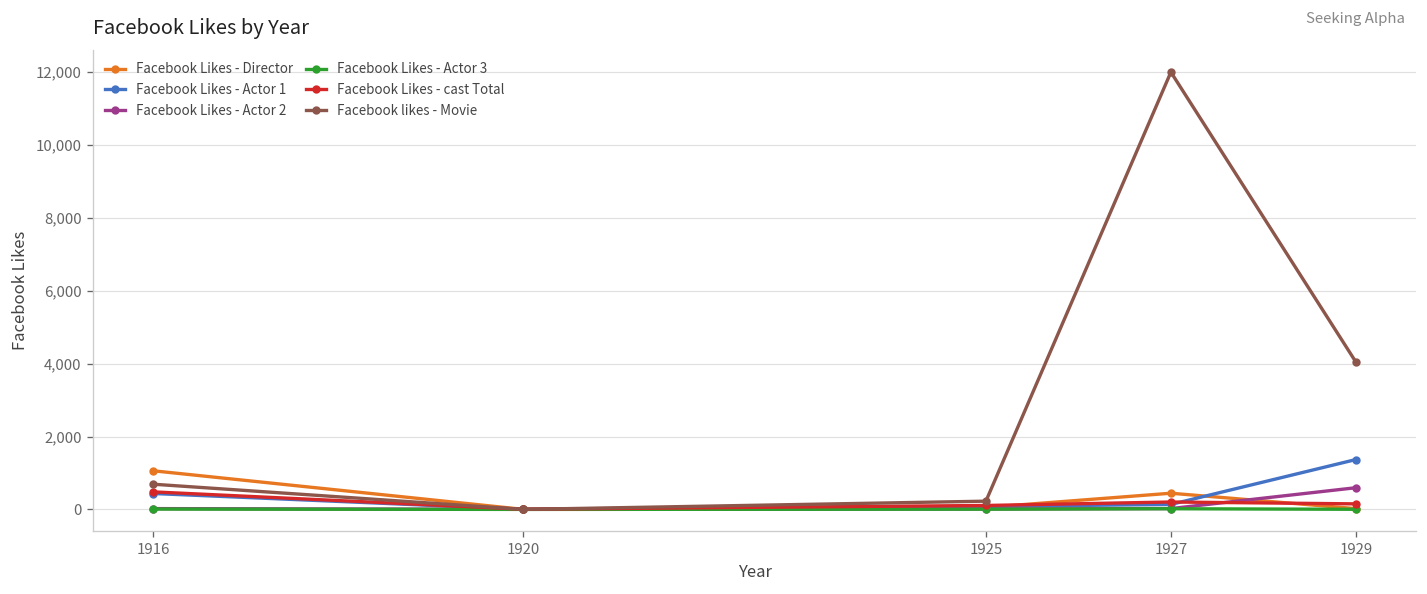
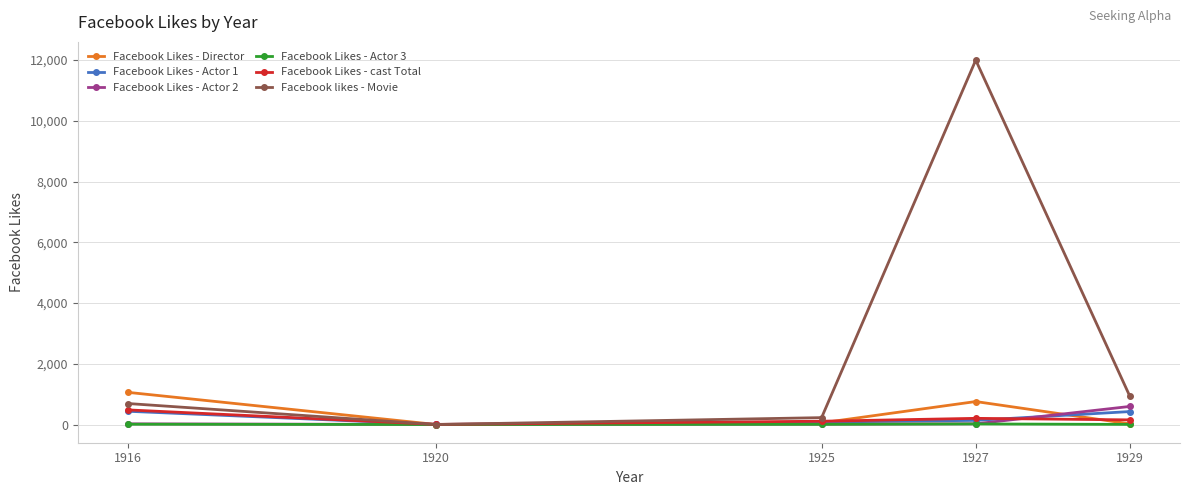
  {
    "Facebook Likes - Director": {
      "1916": "1,100",
-     "1927": "400"
+     "1927": "800"
    },
    "Facebook Likes - Actor 1": {
-     "1929": "1,400"
+     "1929": "400"
    },
    "Facebook Likes - Actor 2": {
      "1929": "600"
    },
    "Facebook Likes - cast Total": {
      "1929": "200"
    },
    "Facebook likes - Movie": {
      "1916": "700",
      "1925": "200",
      "1927": "12,000",
-     "1929": "4,000"
+     "1929": "900"
    }
  }
